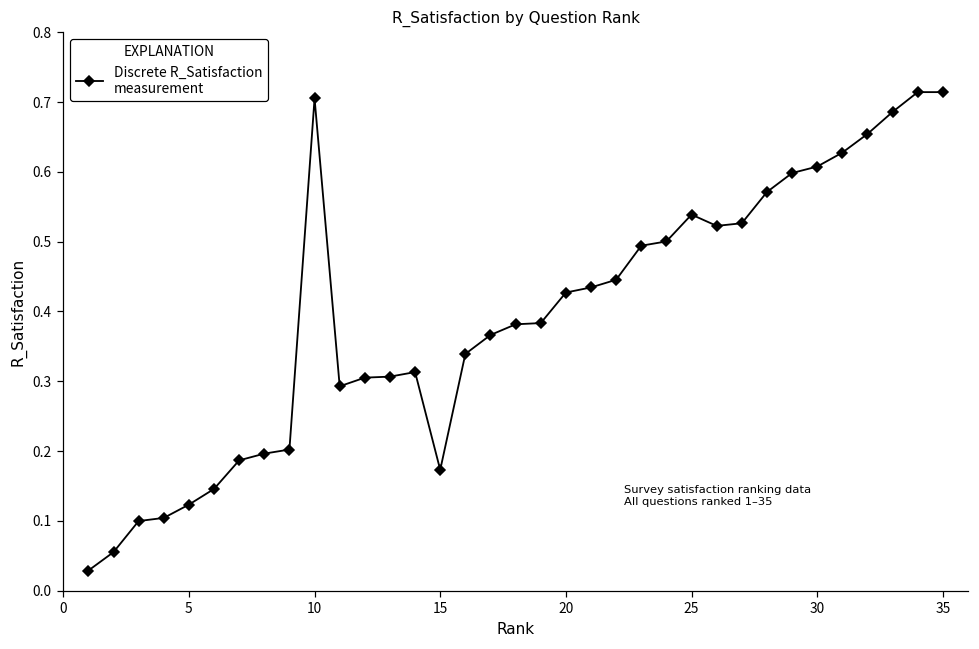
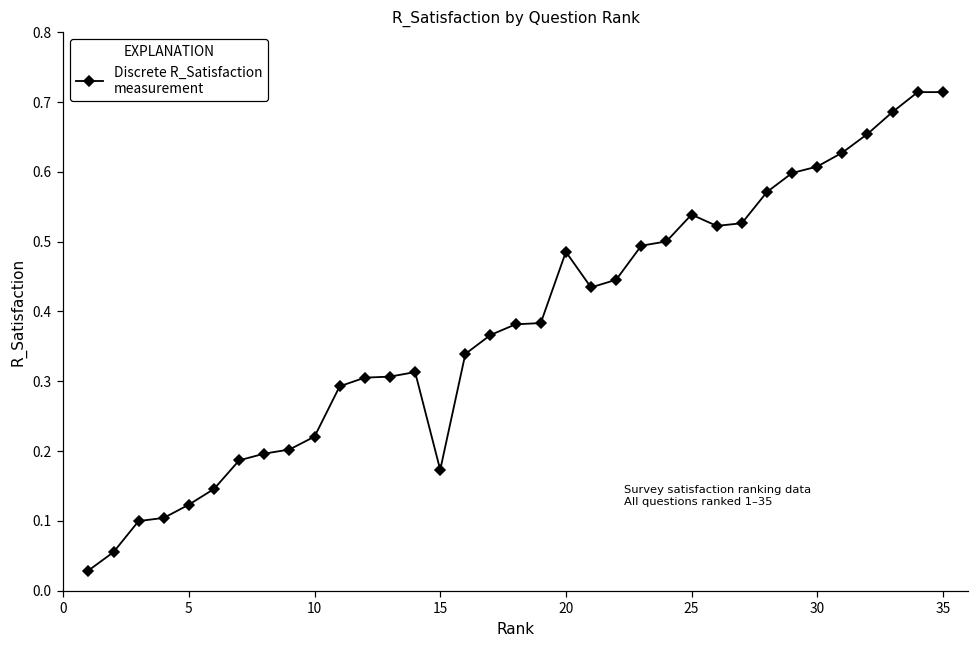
  {
    "5": 0.12,
-   "10": 0.71,
+   "10": 0.22,
    "15": 0.17,
-   "20": 0.43,
+   "20": 0.49,
    "25": 0.54,
    "30": 0.61,
    "35": 0.71
  }
